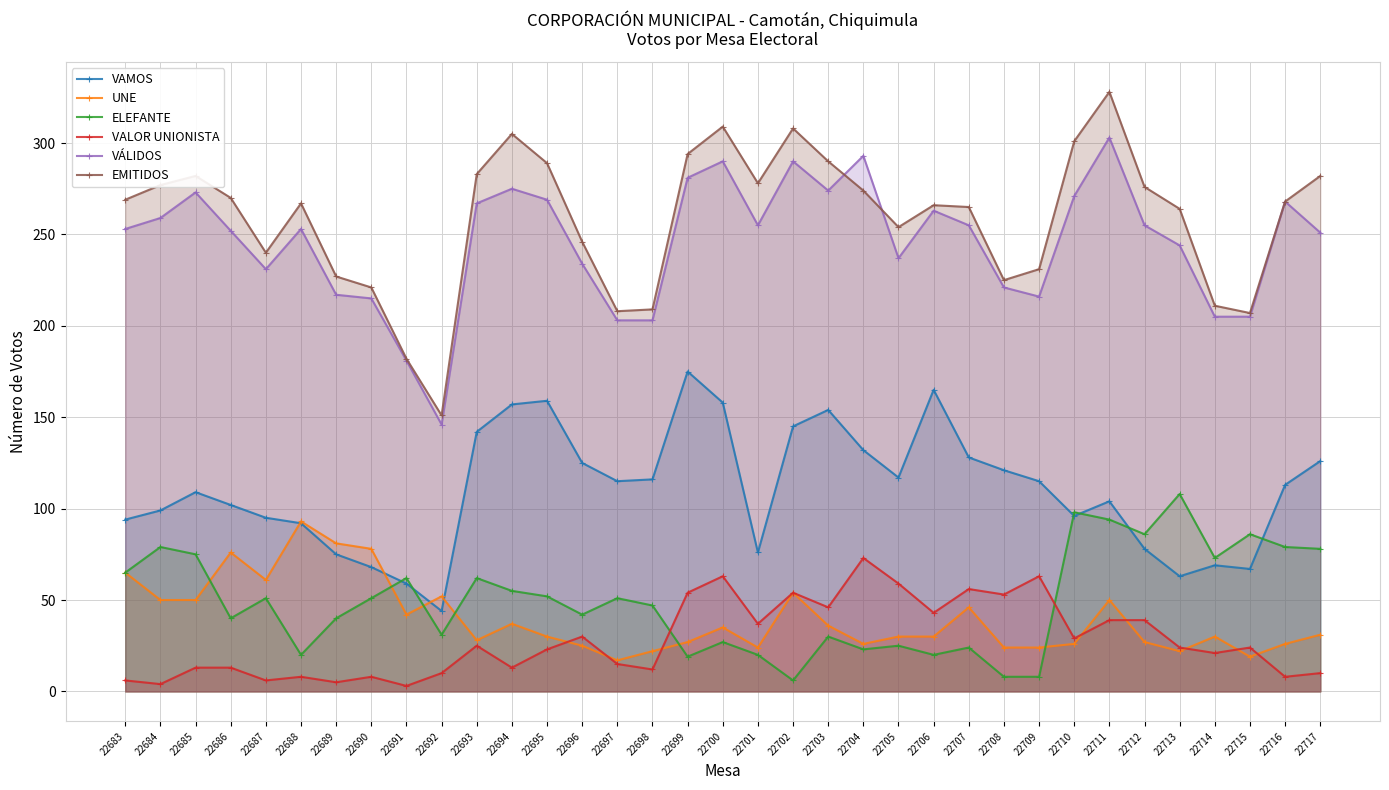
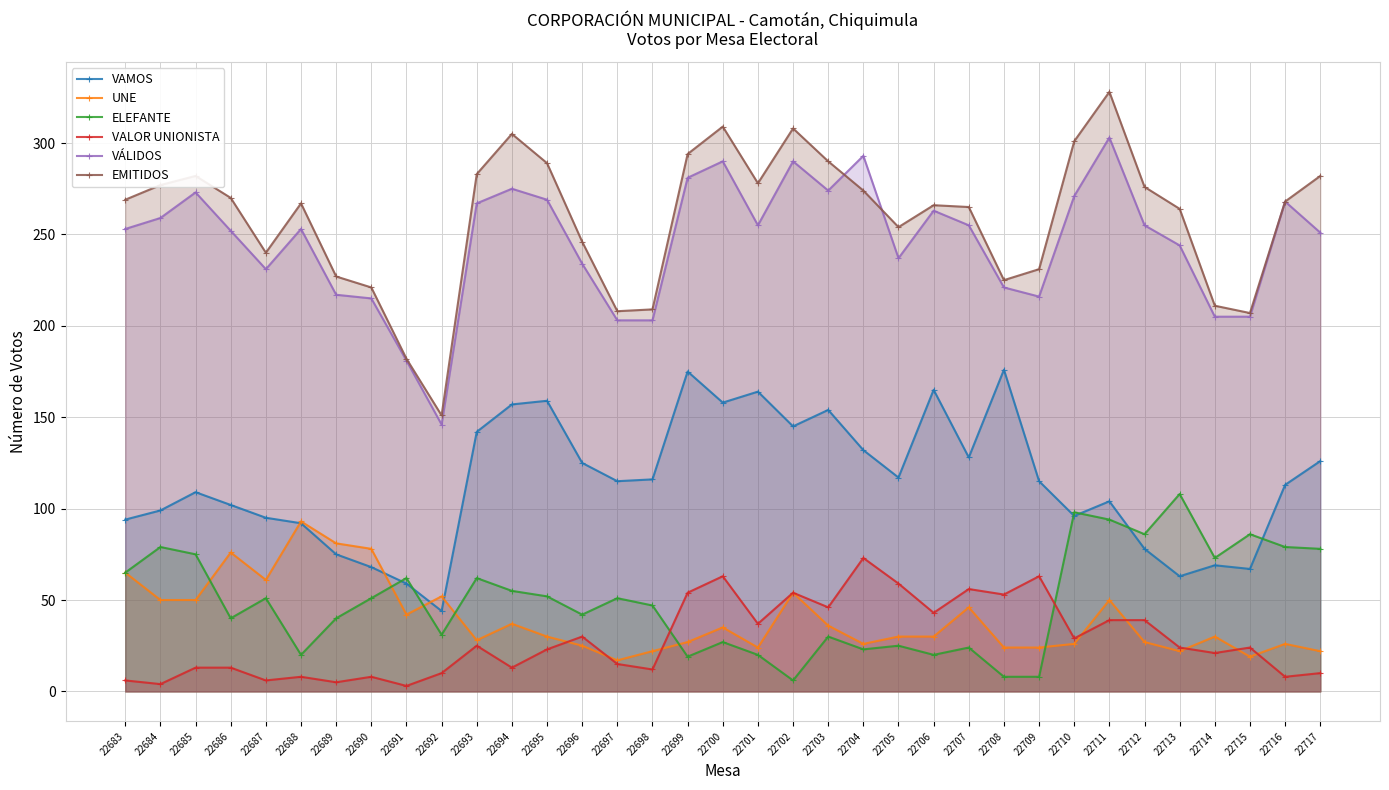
  {
    "VAMOS": {
      "22683": 94,
      "22684": 99,
      "22685": 109,
      "22686": 102,
      "22687": 95,
      "22689": 75,
      "22690": 68,
      "22691": 59,
      "22692": 44,
      "22693": 142,
      "22694": 157,
      "22695": 159,
      "22696": 125,
      "22697": 115,
      "22698": 116,
      "22699": 175,
      "22700": 158,
-     "22701": 76,
+     "22701": 164,
      "22702": 145,
      "22703": 154,
      "22704": 132,
      "22705": 117,
      "22706": 165,
      "22707": 128,
-     "22708": 121,
+     "22708": 176,
      "22709": 115,
      "22710": 96,
      "22711": 104,
      "22712": 78,
      "22713": 63,
      "22714": 69,
      "22715": 67,
      "22716": 113,
      "22717": 126
    },
    "UNE": {
      "22684": 50,
      "22685": 50,
      "22686": 76,
      "22687": 61,
      "22689": 81,
      "22690": 78,
      "22691": 42,
      "22692": 52,
      "22693": 28,
      "22694": 37,
      "22695": 30,
      "22696": 25,
      "22697": 17,
      "22698": 22,
      "22699": 27,
      "22700": 35,
      "22701": 24,
      "22703": 36,
      "22704": 26,
      "22705": 30,
      "22706": 30,
      "22707": 46,
      "22708": 24,
      "22709": 24,
      "22710": 26,
      "22711": 50,
      "22712": 27,
      "22713": 22,
      "22714": 30,
      "22715": 19,
      "22716": 26,
-     "22717": 31
+     "22717": 22
    },
    "ELEFANTE": {
      "22684": 79,
      "22685": 75,
      "22686": 40,
      "22687": 51,
      "22688": 20,
      "22689": 40,
      "22690": 51,
      "22691": 62,
      "22692": 31,
      "22693": 62,
      "22694": 55,
      "22695": 52,
      "22696": 42,
      "22697": 51,
      "22698": 47,
      "22699": 19,
      "22700": 27,
      "22701": 20,
      "22702": 6,
      "22703": 30,
      "22704": 23,
      "22705": 25,
      "22706": 20,
      "22707": 24,
      "22708": 8,
      "22709": 8,
      "22710": 98,
      "22711": 94,
      "22712": 86,
      "22713": 108,
      "22714": 73,
      "22715": 86,
      "22716": 79,
      "22717": 78
    },
    "VALOR UNIONISTA": {
      "22683": 6,
      "22684": 4,
      "22685": 13,
      "22686": 13,
      "22687": 6,
      "22688": 8,
      "22689": 5,
      "22690": 8,
      "22691": 3,
      "22692": 10,
      "22693": 25,
      "22694": 13,
      "22695": 23,
      "22696": 30,
      "22697": 15,
      "22698": 12,
      "22699": 54,
      "22700": 63,
      "22701": 37,
      "22703": 46,
      "22704": 73,
      "22705": 59,
      "22706": 43,
      "22707": 56,
      "22708": 53,
      "22709": 63,
      "22710": 29,
      "22711": 39,
      "22712": 39,
      "22713": 24,
      "22714": 21,
      "22715": 24,
      "22716": 8,
      "22717": 10
    },
    "VÁLIDOS": {
      "22683": 253,
      "22684": 259,
      "22685": 273,
      "22686": 252,
      "22687": 231,
      "22688": 253,
      "22689": 217,
      "22690": 215,
      "22692": 146,
      "22693": 267,
      "22694": 275,
      "22695": 269,
      "22696": 234,
      "22697": 203,
      "22698": 203,
      "22699": 281,
      "22700": 290,
      "22701": 255,
      "22702": 290,
      "22703": 274,
      "22704": 293,
      "22705": 237,
      "22706": 263,
      "22707": 255,
      "22708": 221,
      "22709": 216,
      "22710": 271,
      "22711": 303,
      "22712": 255,
      "22713": 244,
      "22714": 205,
      "22715": 205,
      "22717": 251
    },
    "EMITIDOS": {
      "22683": 269,
      "22686": 270,
      "22687": 240,
      "22688": 267,
      "22689": 227,
      "22690": 221,
      "22692": 151,
      "22693": 283,
      "22694": 305,
      "22695": 289,
      "22696": 246,
      "22697": 208,
      "22698": 209,
      "22699": 294,
      "22700": 309,
      "22701": 278,
      "22702": 308,
      "22703": 290,
      "22704": 274,
      "22705": 254,
      "22706": 266,
      "22707": 265,
      "22708": 225,
      "22709": 231,
      "22710": 301,
      "22711": 328,
      "22712": 276,
      "22713": 264,
      "22714": 211,
      "22715": 207,
      "22717": 282
    }
  }
